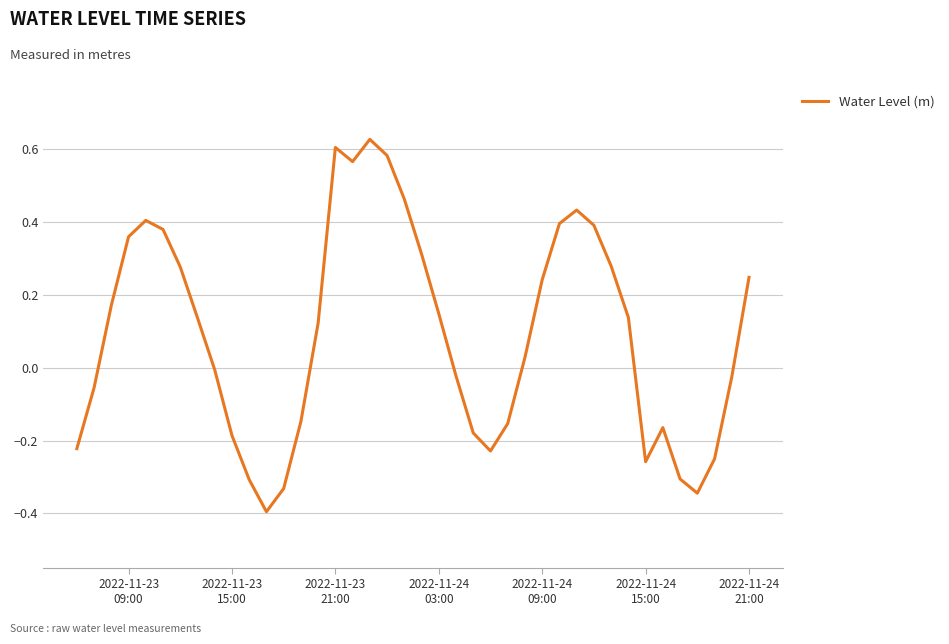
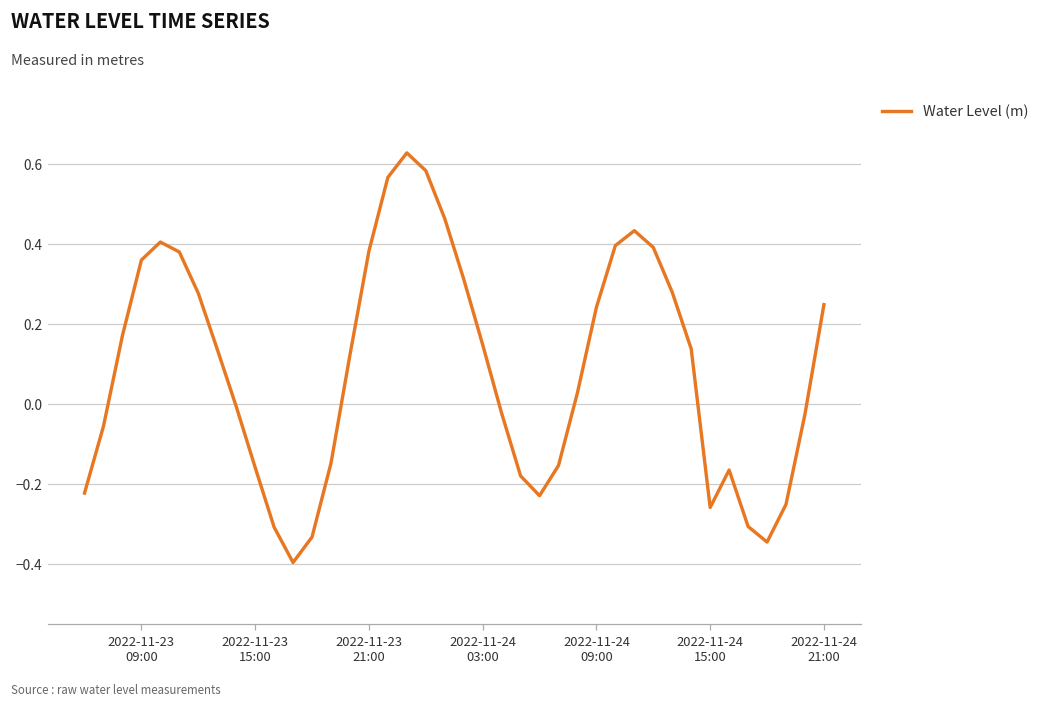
  {
    "2022-11-23 09:00": 0.36,
-   "2022-11-23 15:00": -0.19,
-   "2022-11-23 21:00": 0.61,
+   "2022-11-23 15:00": -0.16,
+   "2022-11-23 21:00": 0.38,
    "2022-11-24 03:00": 0.15,
    "2022-11-24 09:00": 0.24,
    "2022-11-24 15:00": -0.26,
    "2022-11-24 21:00": 0.25
  }
